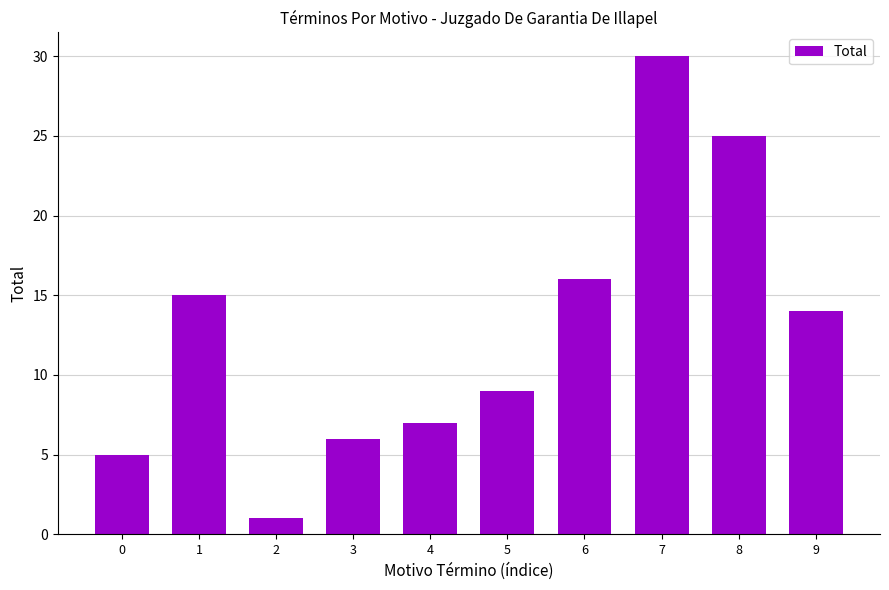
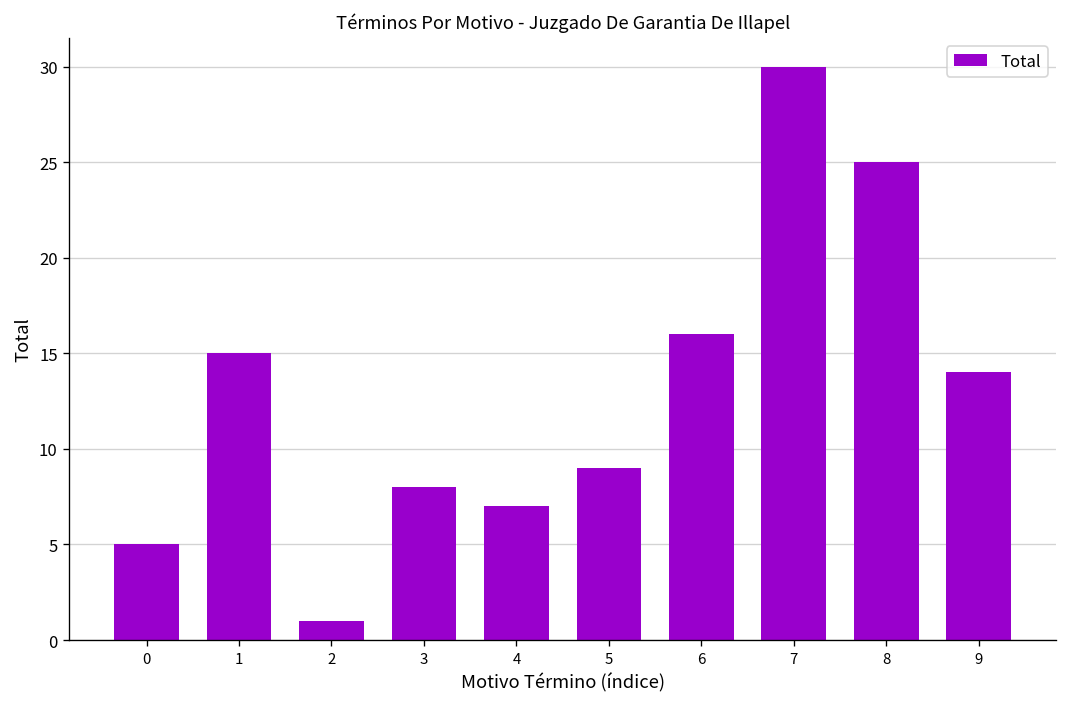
  {
    "0": 5,
    "1": 15,
    "2": 1,
-   "3": 6,
+   "3": 8,
    "4": 7,
    "5": 9,
    "6": 16,
    "7": 30,
    "8": 25,
    "9": 14
  }
